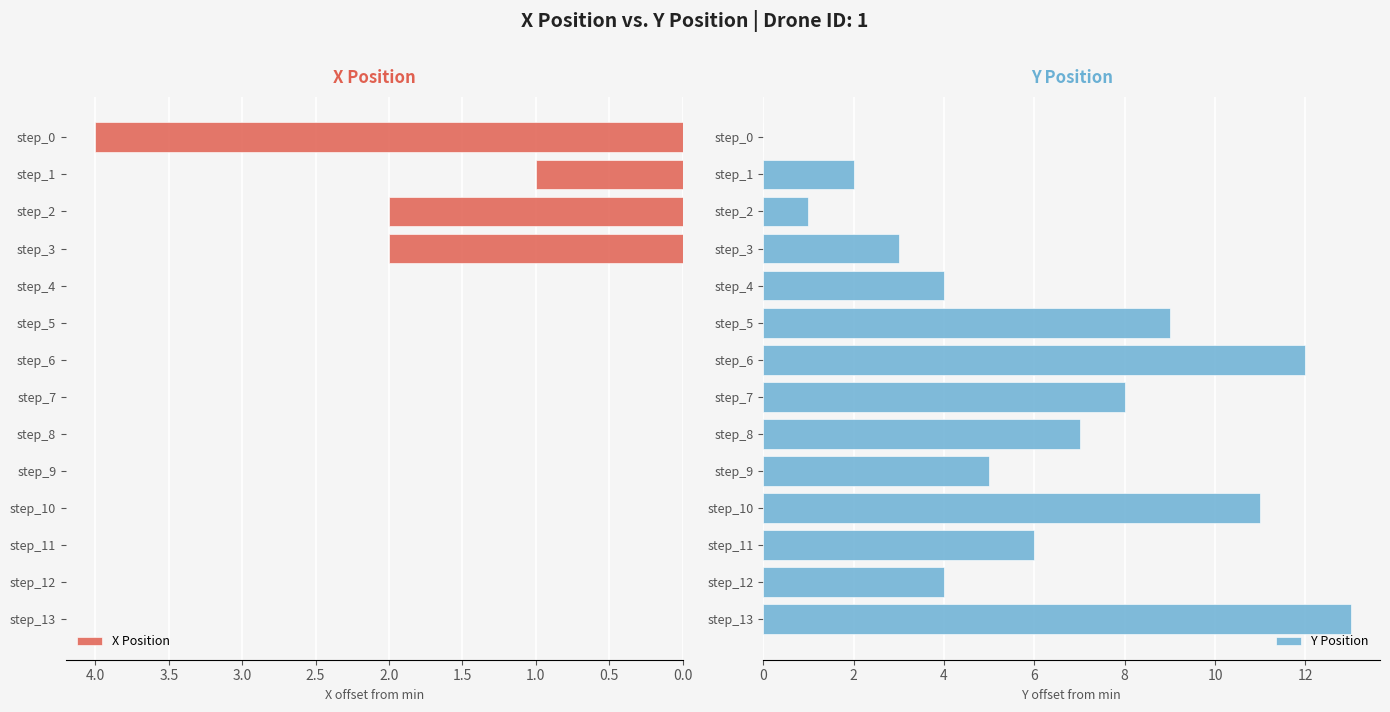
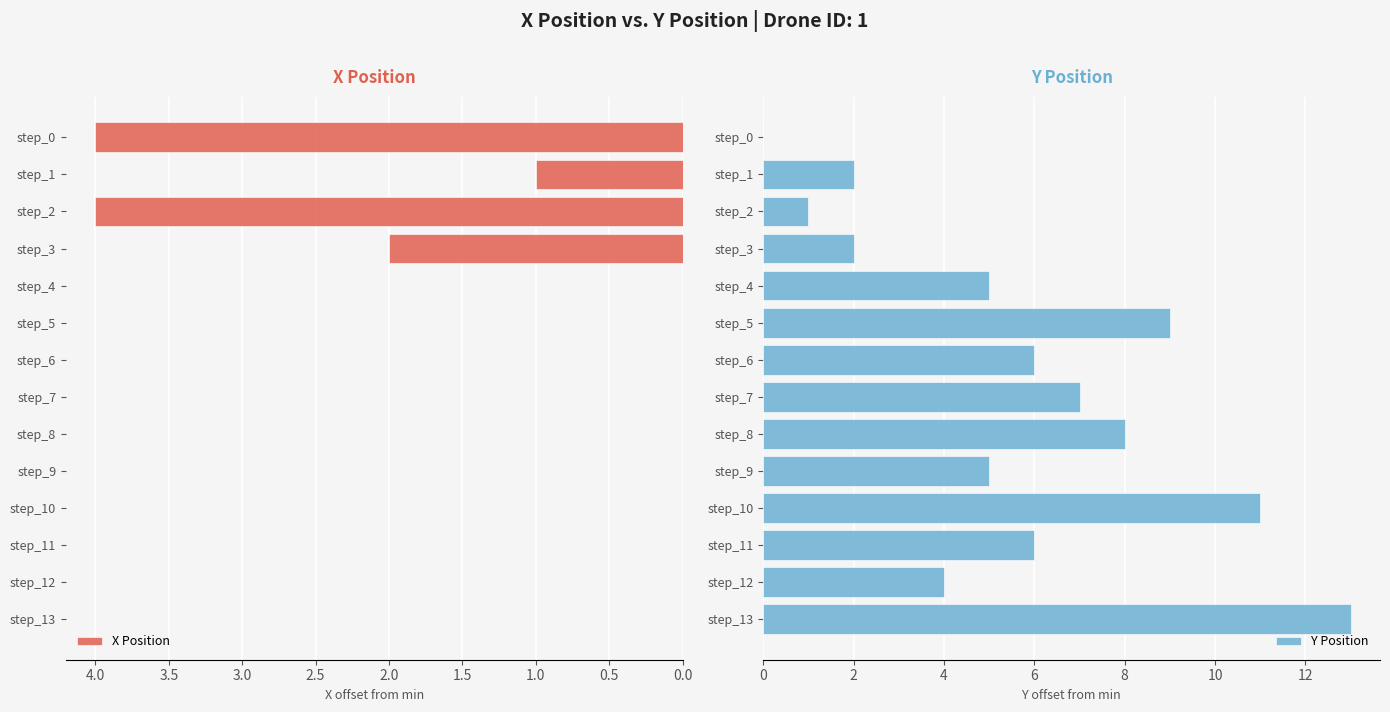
  {
    "X Position": {
      "step_0": 4.00,
      "step_1": 1.00,
-     "step_2": 2.00,
+     "step_2": 4.00,
      "step_3": 2.00,
      "step_4": 0.00,
      "step_5": 0.00,
      "step_6": 0.00,
      "step_7": 0.00,
      "step_8": 0.00,
      "step_9": 0.00,
      "step_10": 0.00,
      "step_11": 0.00,
      "step_12": 0.00,
      "step_13": 0.00
    },
    "Y Position": {
      "step_0": 0.0,
      "step_1": 2.0,
      "step_2": 1.0,
-     "step_3": 3.0,
-     "step_4": 4.0,
+     "step_3": 2.0,
+     "step_4": 5.0,
      "step_5": 9.0,
-     "step_6": 12.0,
-     "step_7": 8.0,
-     "step_8": 7.0,
+     "step_6": 6.0,
+     "step_7": 7.0,
+     "step_8": 8.0,
      "step_9": 5.0,
      "step_10": 11.0,
      "step_11": 6.0,
      "step_12": 4.0,
      "step_13": 13.0
    }
  }
